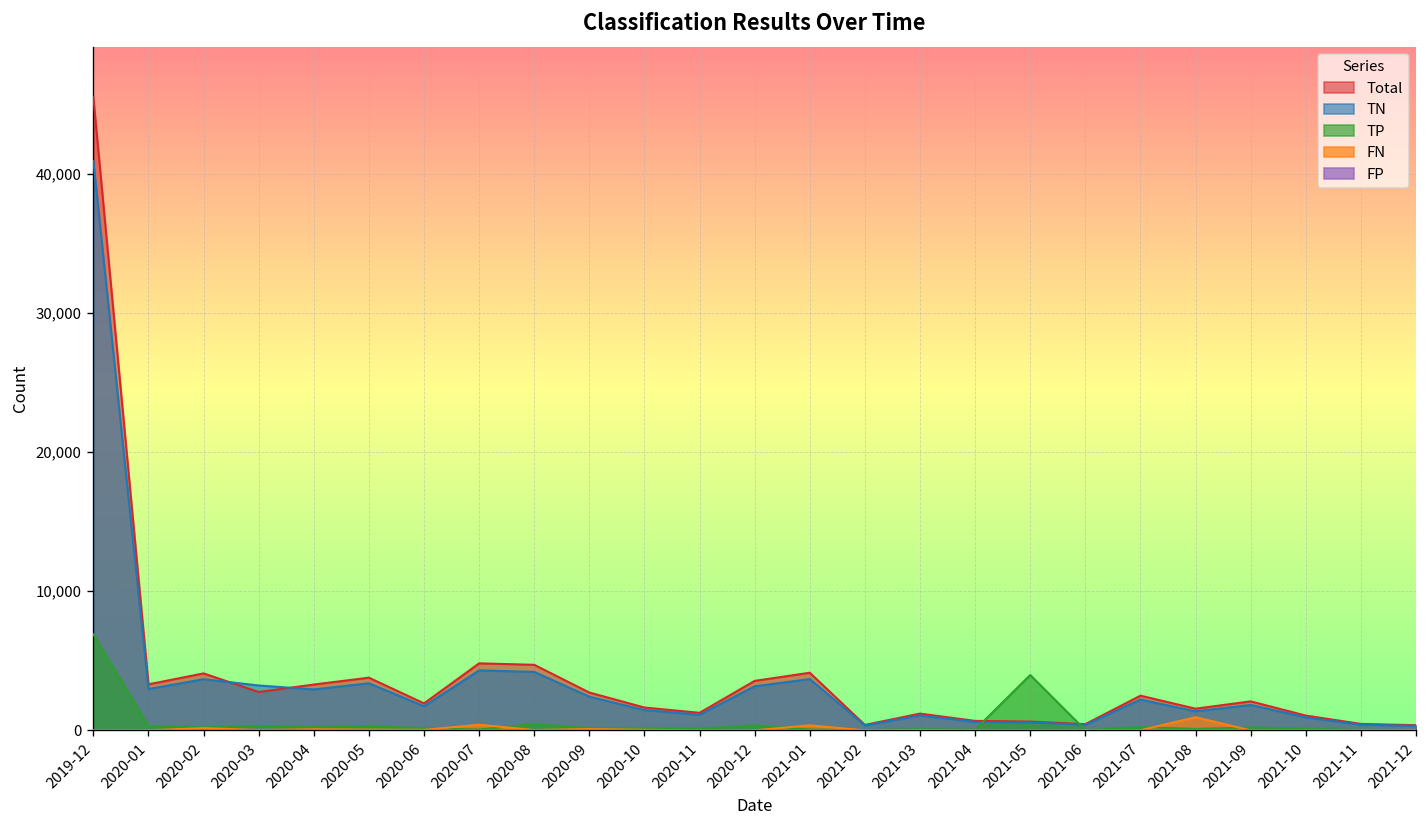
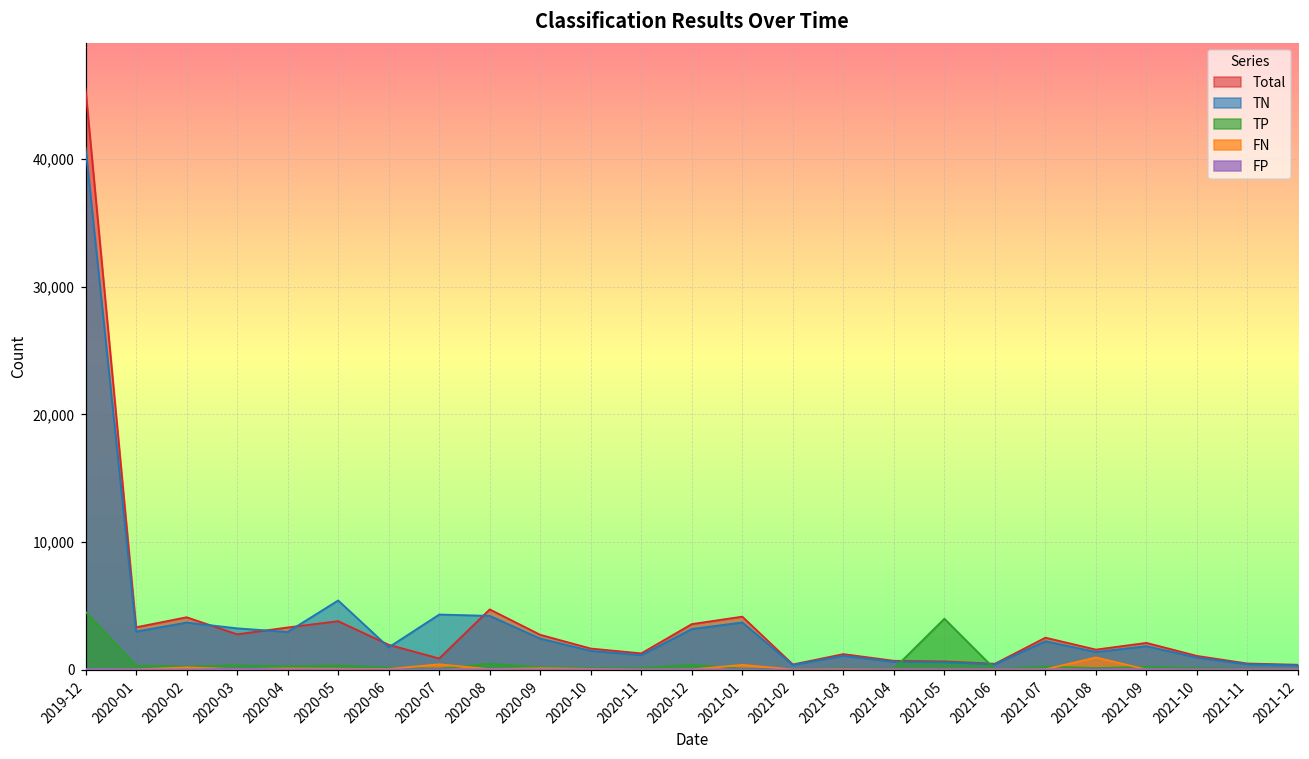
  {
    "Total": {
      "2019-12": "45,500",
      "2020-01": "3,300",
      "2020-02": "4,100",
      "2020-03": "2,800",
      "2020-04": "3,300",
      "2020-05": "3,800",
-     "2020-07": "4,800",
+     "2020-07": "900",
      "2020-08": "4,700",
      "2020-09": "2,700",
      "2020-12": "3,600",
      "2021-01": "4,200",
      "2021-07": "2,500",
      "2021-09": "2,100"
    },
    "TN": {
      "2019-12": "40,900",
      "2020-01": "3,000",
      "2020-02": "3,700",
      "2020-03": "3,200",
      "2020-04": "3,000",
-     "2020-05": "3,400",
+     "2020-05": "5,400",
      "2020-07": "4,300",
      "2020-08": "4,200",
      "2020-09": "2,400",
      "2020-12": "3,200",
      "2021-01": "3,700",
      "2021-07": "2,200",
      "2021-09": "1,800"
    },
    "TP": {
-     "2019-12": "6,900",
+     "2019-12": "4,500",
      "2020-01": "300",
      "2020-03": "300",
      "2020-05": "300",
      "2020-08": "500",
      "2020-12": "400",
      "2021-05": "4,000",
      "2021-07": "200"
    },
    "FN": {
      "2020-07": "400",
      "2021-01": "400",
      "2021-08": "1,000"
    }
  }
